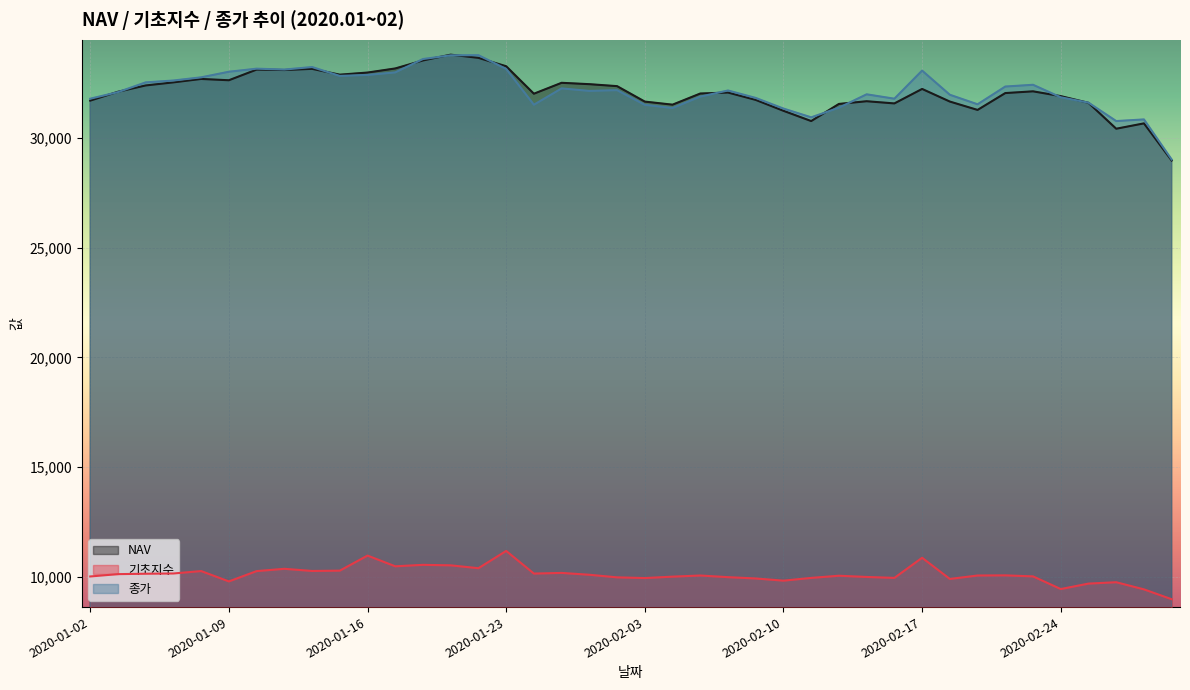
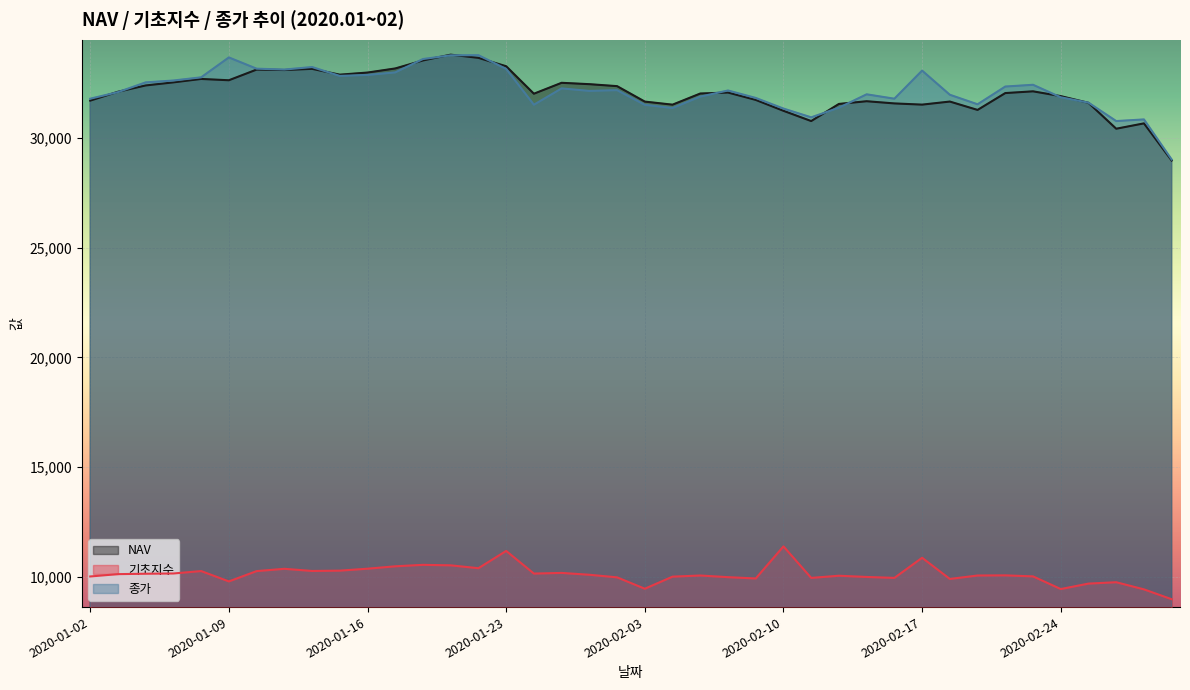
  {
    "NAV": {
      "2020-01-09": "32,600",
      "2020-01-23": "33,300",
      "2020-02-03": "31,700",
-     "2020-02-17": "32,200"
+     "2020-02-17": "31,500"
    },
    "기초지수": {
      "2020-01-09": "9,800",
-     "2020-01-16": "11,000",
+     "2020-01-16": "10,400",
      "2020-01-23": "11,200",
-     "2020-02-03": "9,900",
-     "2020-02-10": "9,800",
+     "2020-02-03": "9,400",
+     "2020-02-10": "11,400",
      "2020-02-17": "10,900",
      "2020-02-24": "9,400"
    },
    "종가": {
-     "2020-01-09": "33,000",
+     "2020-01-09": "33,700",
      "2020-01-23": "33,200",
      "2020-02-03": "31,500",
      "2020-02-17": "33,100"
    }
  }
